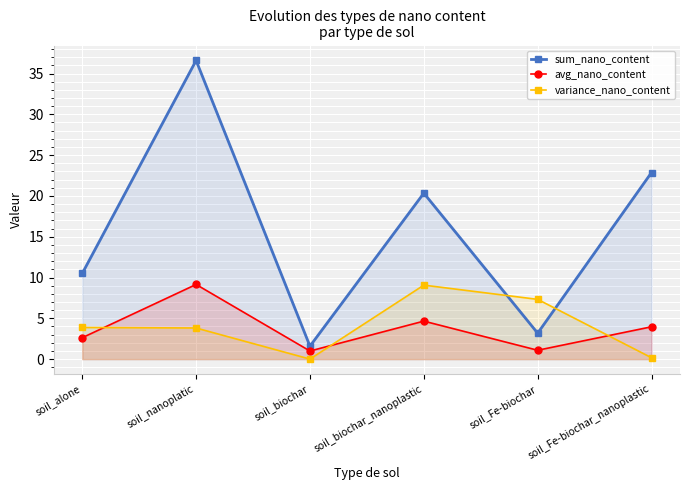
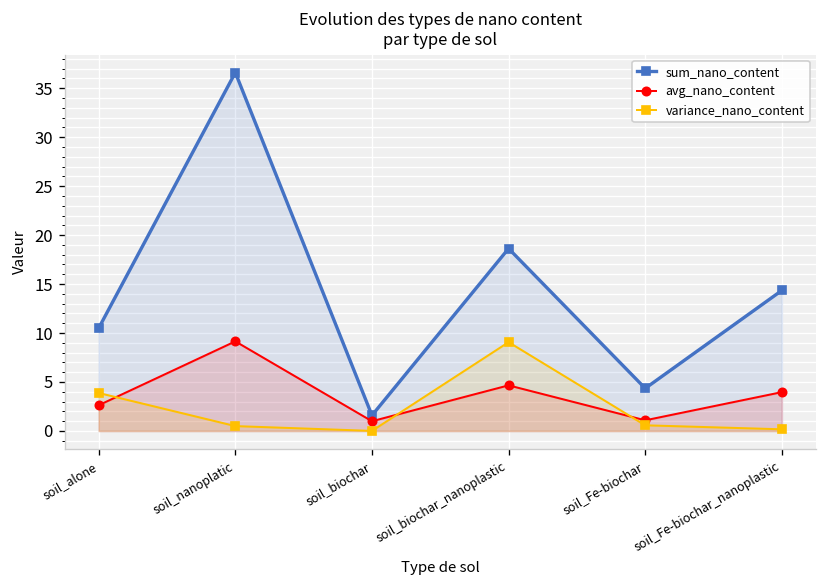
  {
    "sum_nano_content": {
      "soil_alone": 11,
      "soil_nanoplatic": 37,
      "soil_biochar": 2,
-     "soil_biochar_nanoplastic": 20,
-     "soil_Fe-biochar": 3,
-     "soil_Fe-biochar_nanoplastic": 23
+     "soil_biochar_nanoplastic": 19,
+     "soil_Fe-biochar": 4,
+     "soil_Fe-biochar_nanoplastic": 14
    },
    "avg_nano_content": {
      "soil_alone": 3,
      "soil_nanoplatic": 9,
      "soil_biochar": 1,
      "soil_biochar_nanoplastic": 5,
      "soil_Fe-biochar": 1,
      "soil_Fe-biochar_nanoplastic": 4
    },
    "variance_nano_content": {
      "soil_alone": 4,
-     "soil_nanoplatic": 4,
+     "soil_nanoplatic": 0,
      "soil_biochar": 0,
      "soil_biochar_nanoplastic": 9,
-     "soil_Fe-biochar": 7,
+     "soil_Fe-biochar": 1,
      "soil_Fe-biochar_nanoplastic": 0
    }
  }
